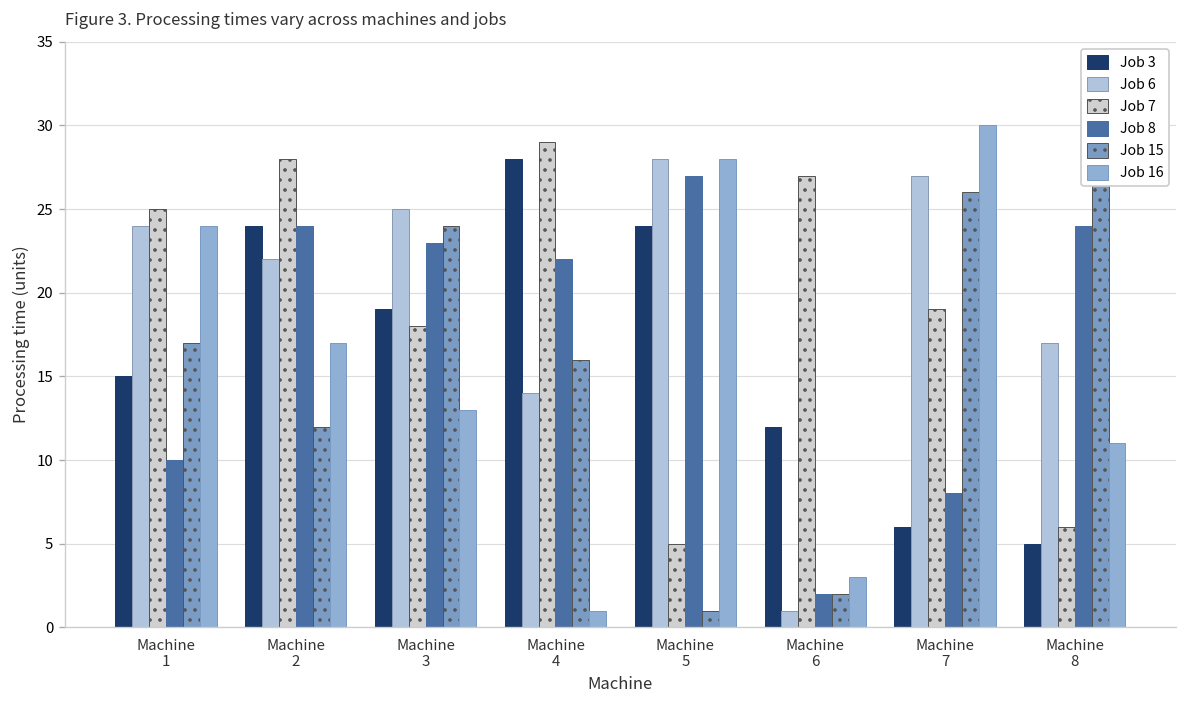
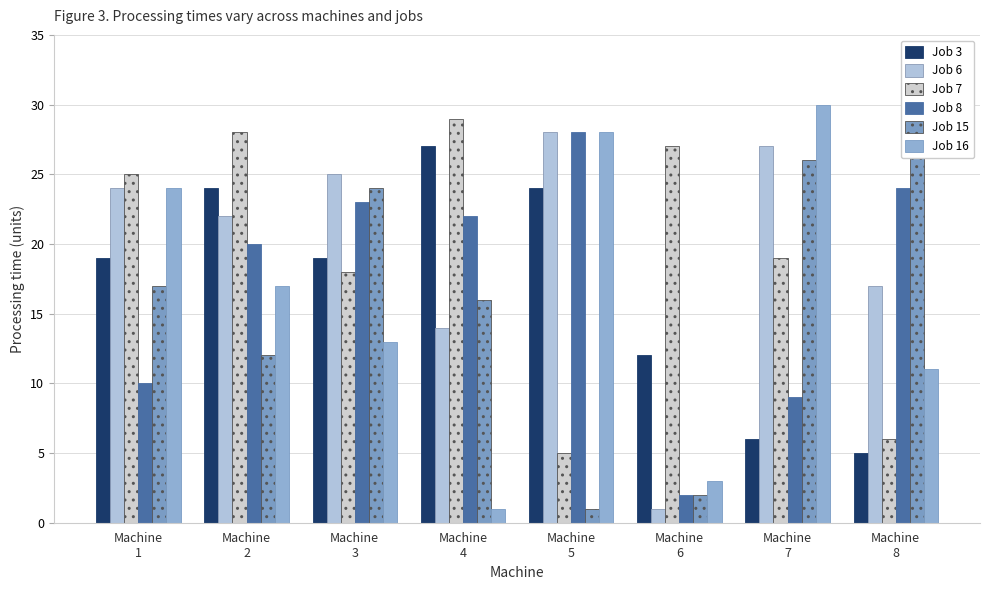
  {
    "Job 3": {
-     "Machine 1": 15,
+     "Machine 1": 19,
      "Machine 2": 24,
      "Machine 3": 19,
-     "Machine 4": 28,
+     "Machine 4": 27,
      "Machine 5": 24,
      "Machine 6": 12,
      "Machine 7": 6,
      "Machine 8": 5
    },
    "Job 8": {
      "Machine 1": 10,
-     "Machine 2": 24,
+     "Machine 2": 20,
      "Machine 3": 23,
      "Machine 4": 22,
-     "Machine 5": 27,
+     "Machine 5": 28,
      "Machine 6": 2,
-     "Machine 7": 8,
+     "Machine 7": 9,
      "Machine 8": 24
    }
  }
